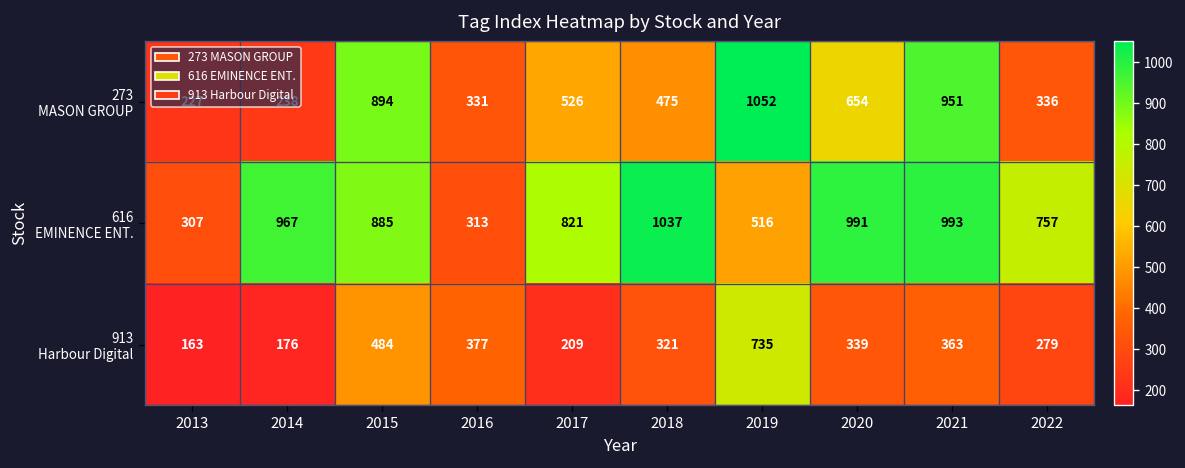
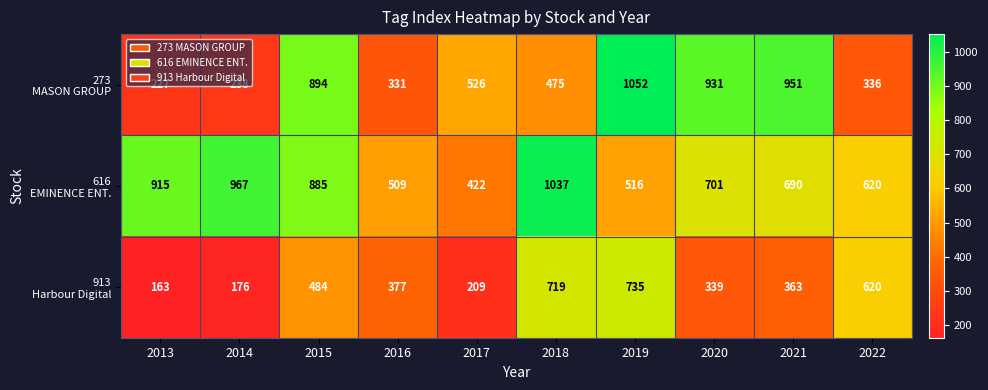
  {
    "273 MASON GROUP": {
      "2015": 894,
      "2016": 331,
      "2017": 526,
      "2018": 475,
      "2019": 1052,
-     "2020": 654,
+     "2020": 931,
      "2021": 951,
      "2022": 336
    },
    "616 EMINENCE ENT.": {
-     "2013": 307,
+     "2013": 915,
      "2014": 967,
      "2015": 885,
-     "2016": 313,
-     "2017": 821,
+     "2016": 509,
+     "2017": 422,
      "2018": 1037,
      "2019": 516,
-     "2020": 991,
-     "2021": 993,
-     "2022": 757
+     "2020": 701,
+     "2021": 690,
+     "2022": 620
    },
    "913 Harbour Digital": {
      "2013": 163,
      "2014": 176,
      "2015": 484,
      "2016": 377,
      "2017": 209,
-     "2018": 321,
+     "2018": 719,
      "2019": 735,
      "2020": 339,
      "2021": 363,
-     "2022": 279
+     "2022": 620
    }
  }
